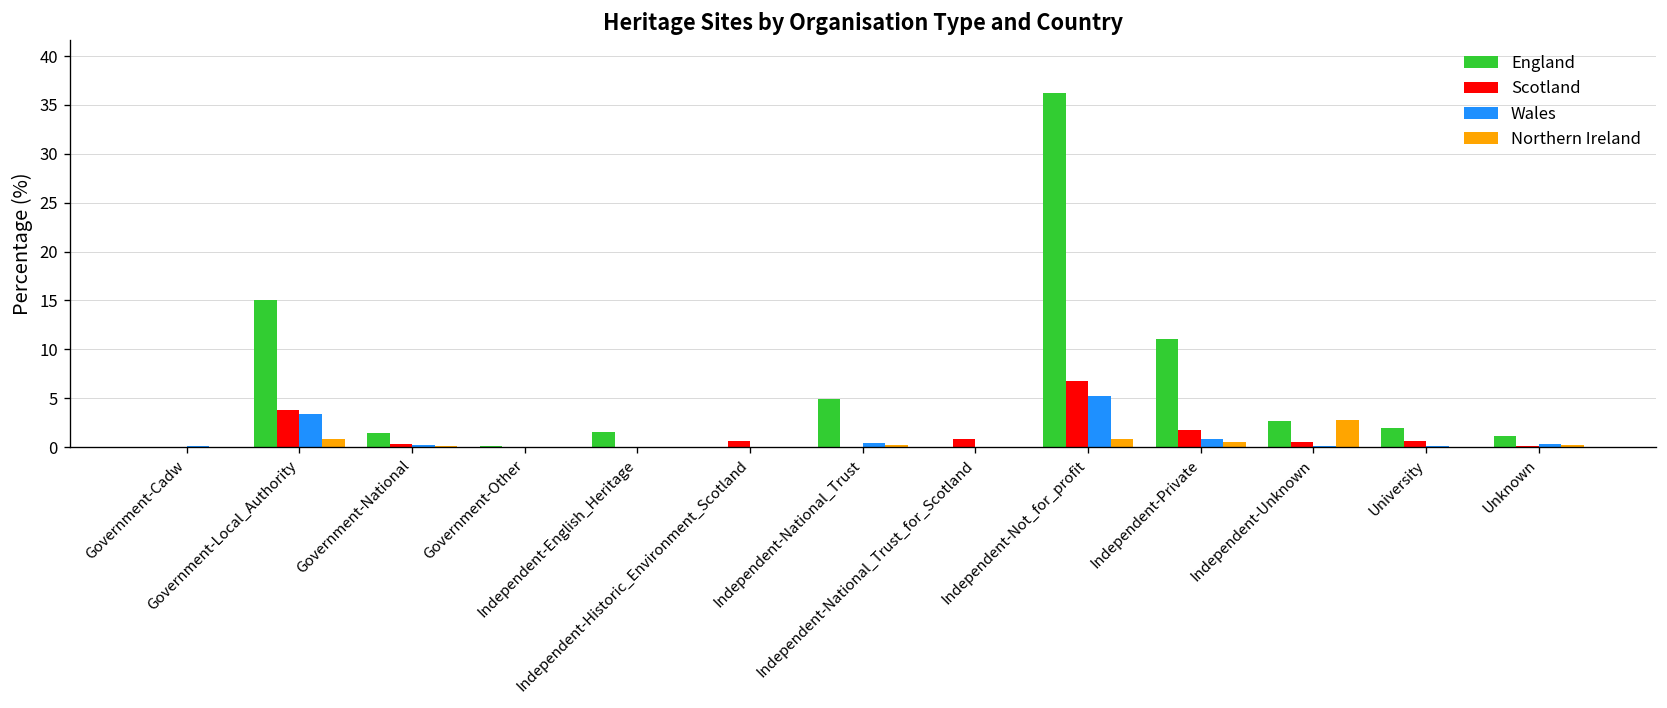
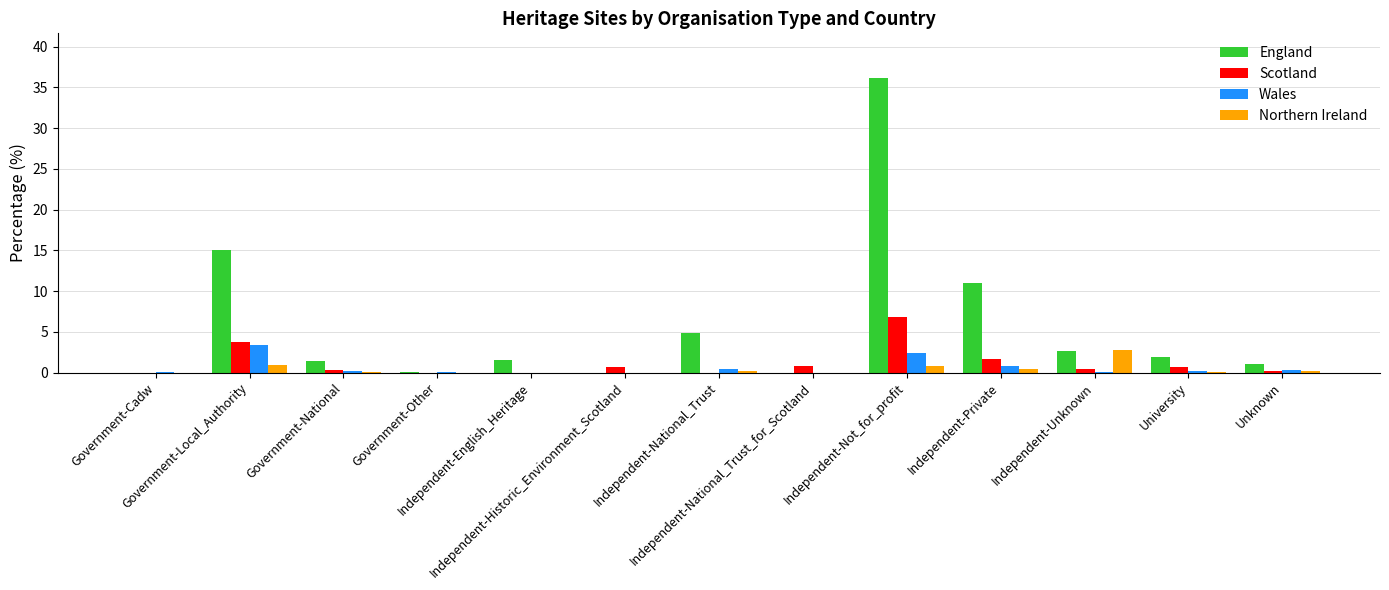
  {
    "England": {
      "Government-Cadw": 0,
      "Government-Local_Authority": 15,
      "Government-National": 1,
      "Independent-English_Heritage": 2,
      "Independent-Historic_Environment_Scotland": 0,
      "Independent-National_Trust": 5,
      "Independent-National_Trust_for_Scotland": 0,
      "Independent-Not_for_profit": 36,
      "Independent-Private": 11,
      "Independent-Unknown": 3,
      "University": 2,
      "Unknown": 1
    },
    "Scotland": {
      "Government-Cadw": 0,
      "Government-Local_Authority": 4,
      "Government-Other": 0,
      "Independent-English_Heritage": 0,
      "Independent-Historic_Environment_Scotland": 1,
      "Independent-National_Trust": 0,
      "Independent-National_Trust_for_Scotland": 1,
      "Independent-Not_for_profit": 7,
      "Independent-Private": 2,
      "Independent-Unknown": 0,
      "University": 1
    },
    "Wales": {
      "Government-Local_Authority": 3,
      "Independent-English_Heritage": 0,
      "Independent-Historic_Environment_Scotland": 0,
      "Independent-National_Trust": 0,
      "Independent-National_Trust_for_Scotland": 0,
-     "Independent-Not_for_profit": 5,
+     "Independent-Not_for_profit": 2,
      "Independent-Private": 1
    },
    "Northern Ireland": {
      "Government-Cadw": 0,
      "Government-Local_Authority": 1,
      "Government-Other": 0,
      "Independent-English_Heritage": 0,
      "Independent-Historic_Environment_Scotland": 0,
      "Independent-National_Trust_for_Scotland": 0,
      "Independent-Not_for_profit": 1,
      "Independent-Private": 0,
      "Independent-Unknown": 3
    }
  }
